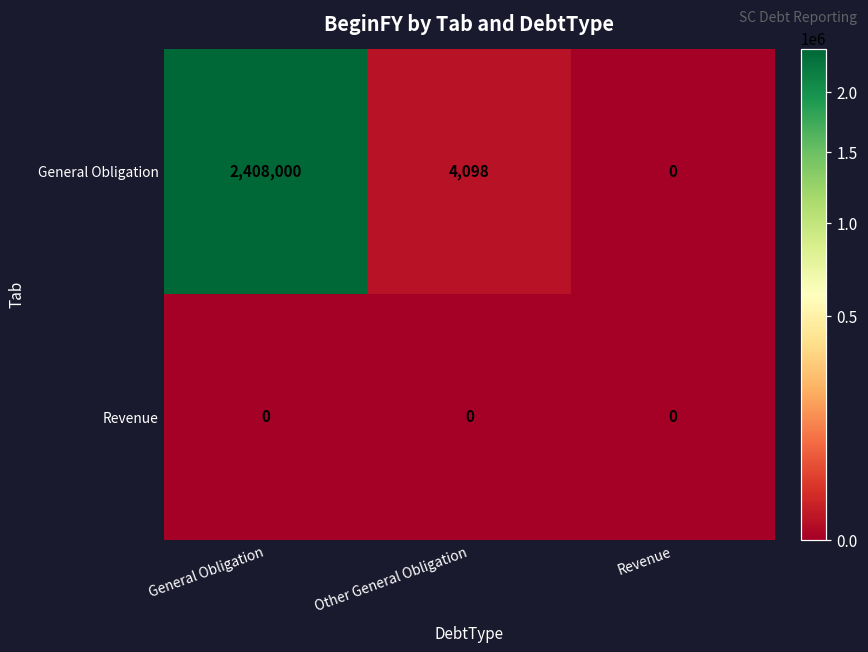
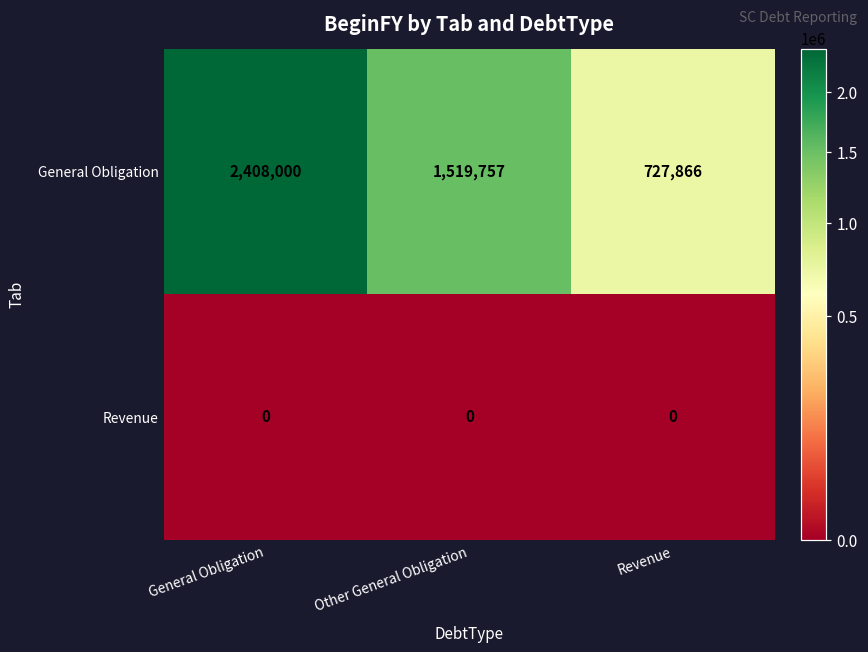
  {
    "General Obligation": {
      "General Obligation": "2,408,000",
-     "Other General Obligation": "4,098",
-     "Revenue": "0"
+     "Other General Obligation": "1,519,757",
+     "Revenue": "727,866"
    },
    "Revenue": {
      "General Obligation": "0",
      "Other General Obligation": "0",
      "Revenue": "0"
    }
  }
